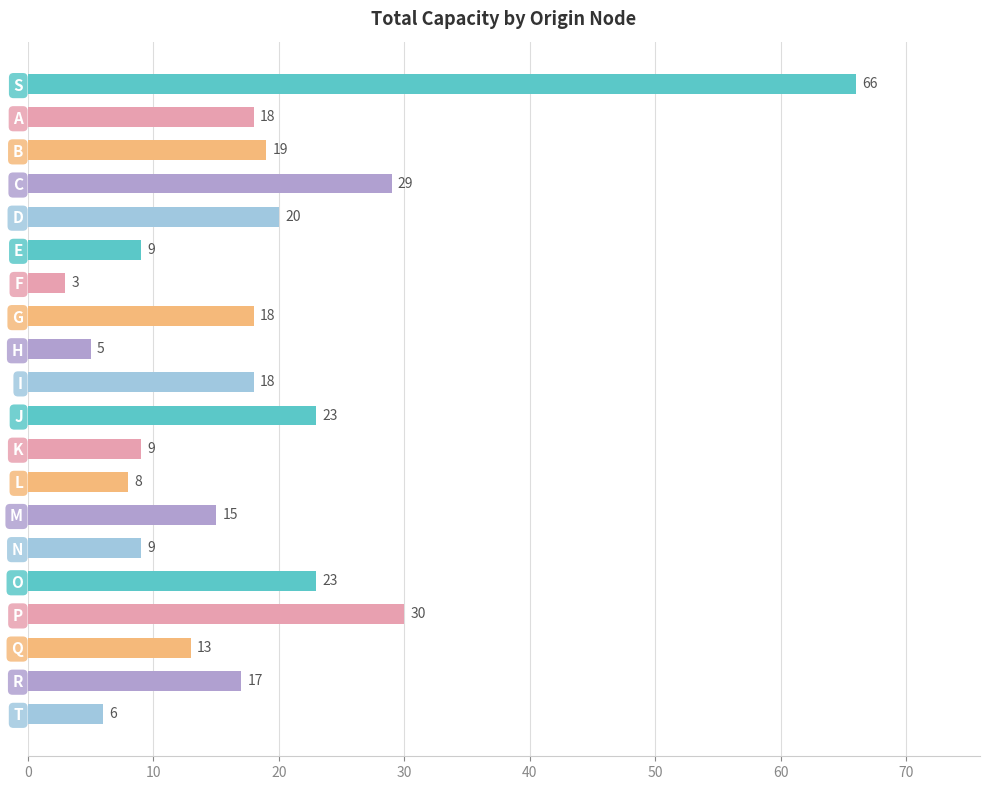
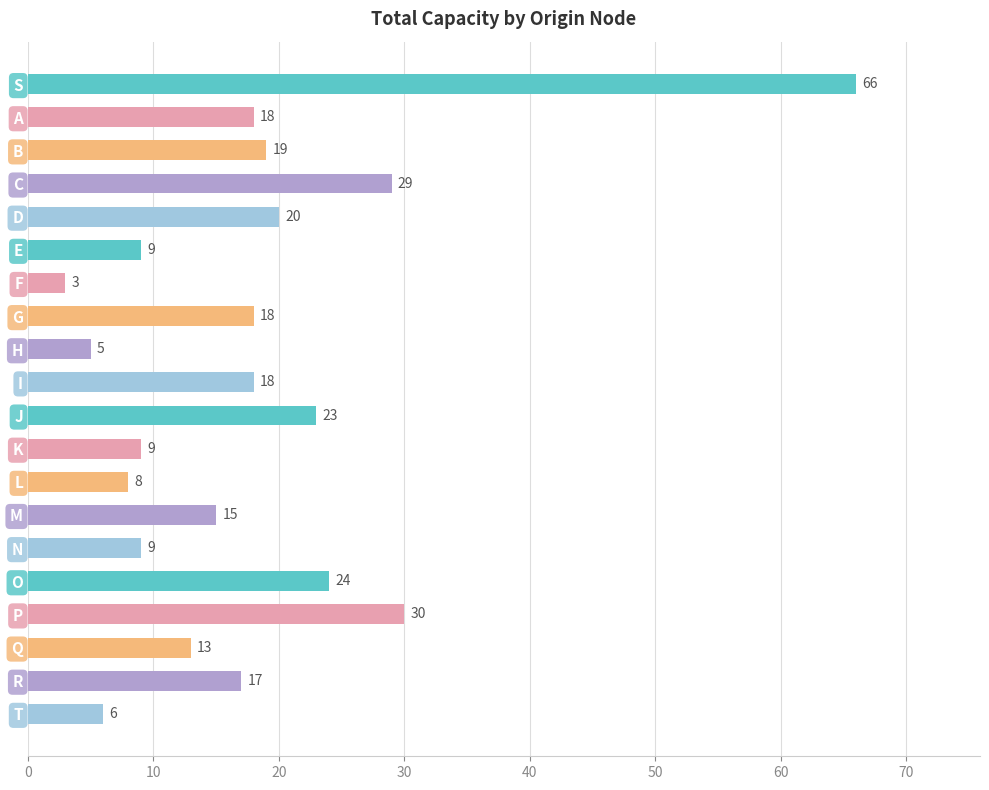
  {
    "S": 66,
    "A": 18,
    "B": 19,
    "C": 29,
    "D": 20,
    "E": 9,
    "F": 3,
    "G": 18,
    "H": 5,
    "I": 18,
    "J": 23,
    "K": 9,
    "L": 8,
    "M": 15,
    "N": 9,
-   "O": 23,
+   "O": 24,
    "P": 30,
    "Q": 13,
    "R": 17,
    "T": 6
  }
